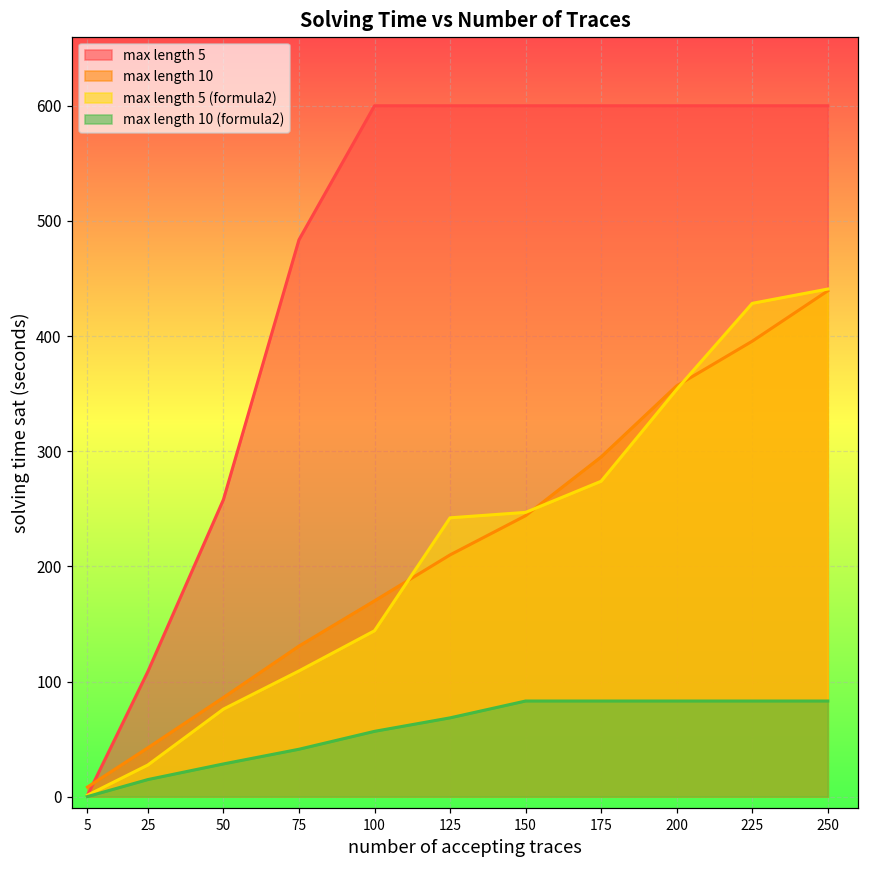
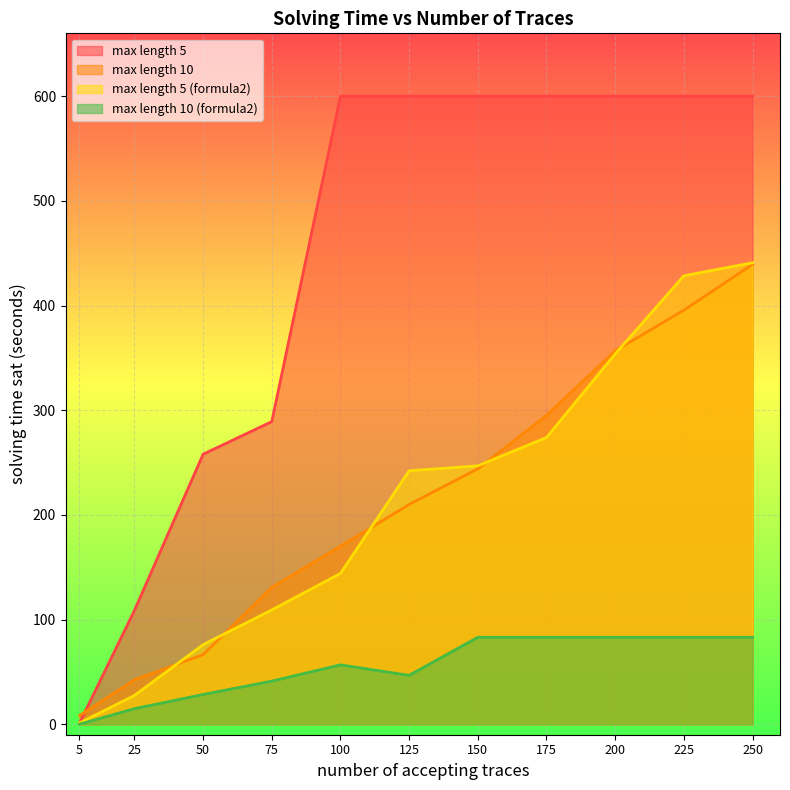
  {
    "max length 5": {
      "25": 109,
      "50": 258,
-     "75": 484,
+     "75": 289,
      "100": 600,
      "125": 600,
      "150": 600,
      "175": 600,
      "200": 600,
      "225": 600,
      "250": 600
    },
    "max length 10": {
      "5": 8,
      "25": 42,
-     "50": 86,
+     "50": 66,
      "75": 131,
      "100": 170,
      "125": 210,
      "150": 244,
      "175": 295,
      "200": 357,
      "225": 396
    },
    "max length 5 (formula2)": {
      "25": 28,
      "50": 76,
      "75": 109,
      "100": 144,
      "125": 242,
      "150": 247,
      "175": 274,
      "200": 354,
      "225": 428
    },
    "max length 10 (formula2)": {
      "25": 15,
      "50": 28,
      "75": 41,
      "100": 57,
-     "125": 68,
+     "125": 47,
      "150": 83,
      "175": 83,
      "200": 83,
      "225": 83,
      "250": 83
    }
  }
